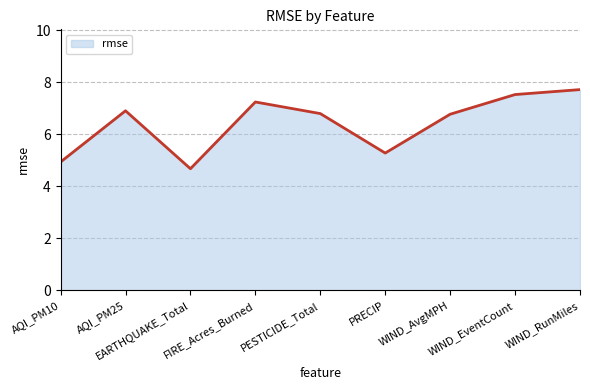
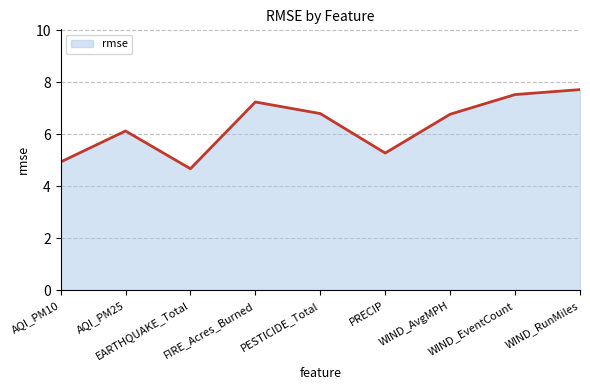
  {
    "AQI_PM10": 4.9,
-   "AQI_PM25": 6.9,
+   "AQI_PM25": 6.1,
    "EARTHQUAKE_Total": 4.7,
    "FIRE_Acres_Burned": 7.2,
    "PESTICIDE_Total": 6.8,
    "PRECIP": 5.3,
    "WIND_AvgMPH": 6.8,
    "WIND_EventCount": 7.5,
    "WIND_RunMiles": 7.7
  }
